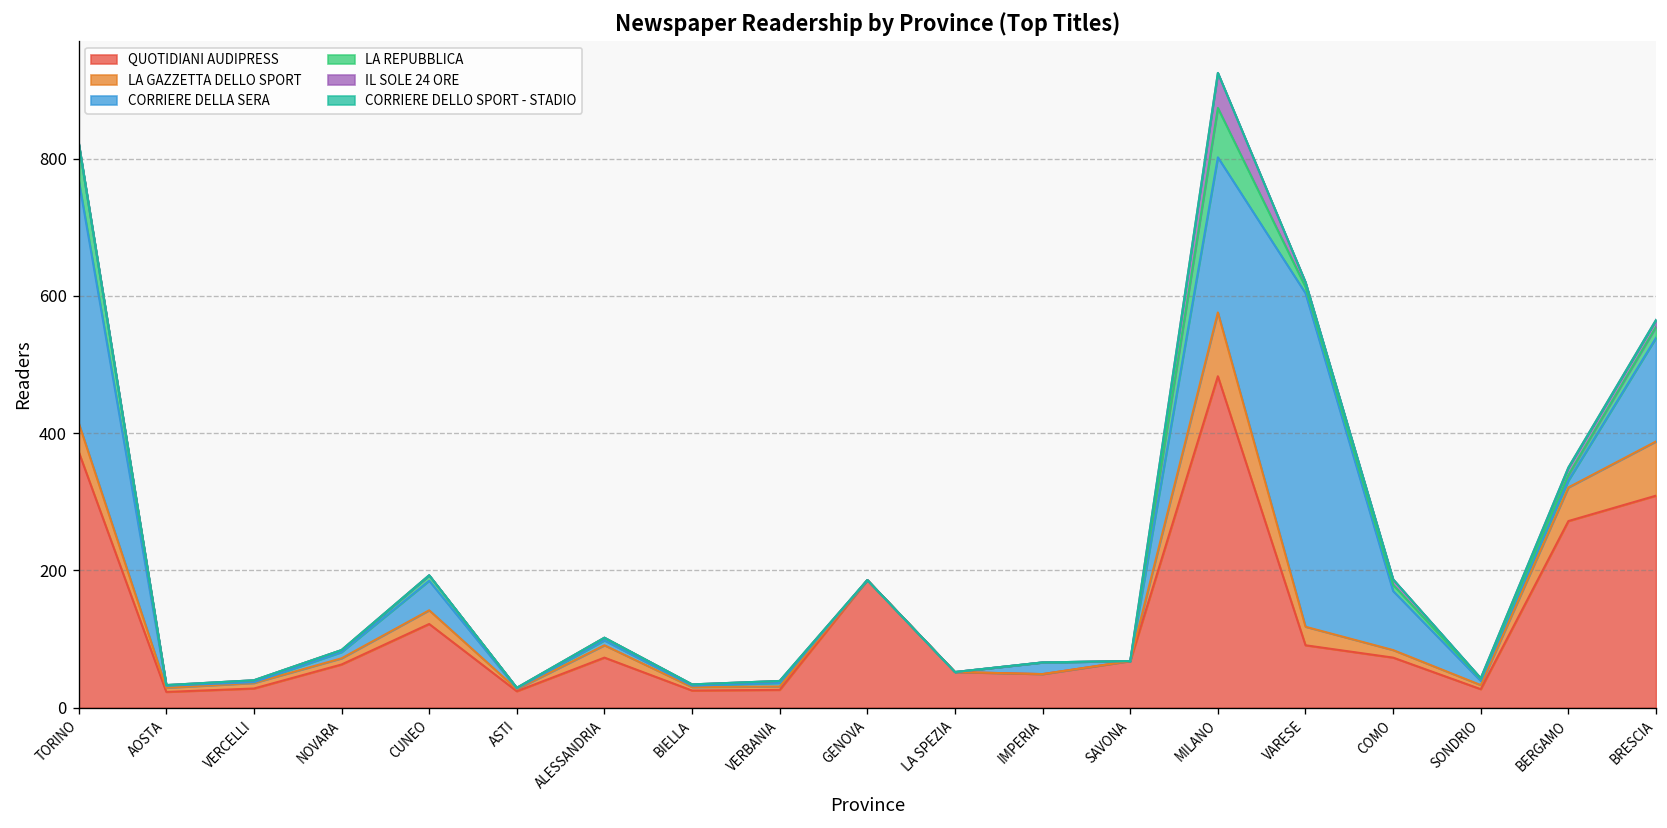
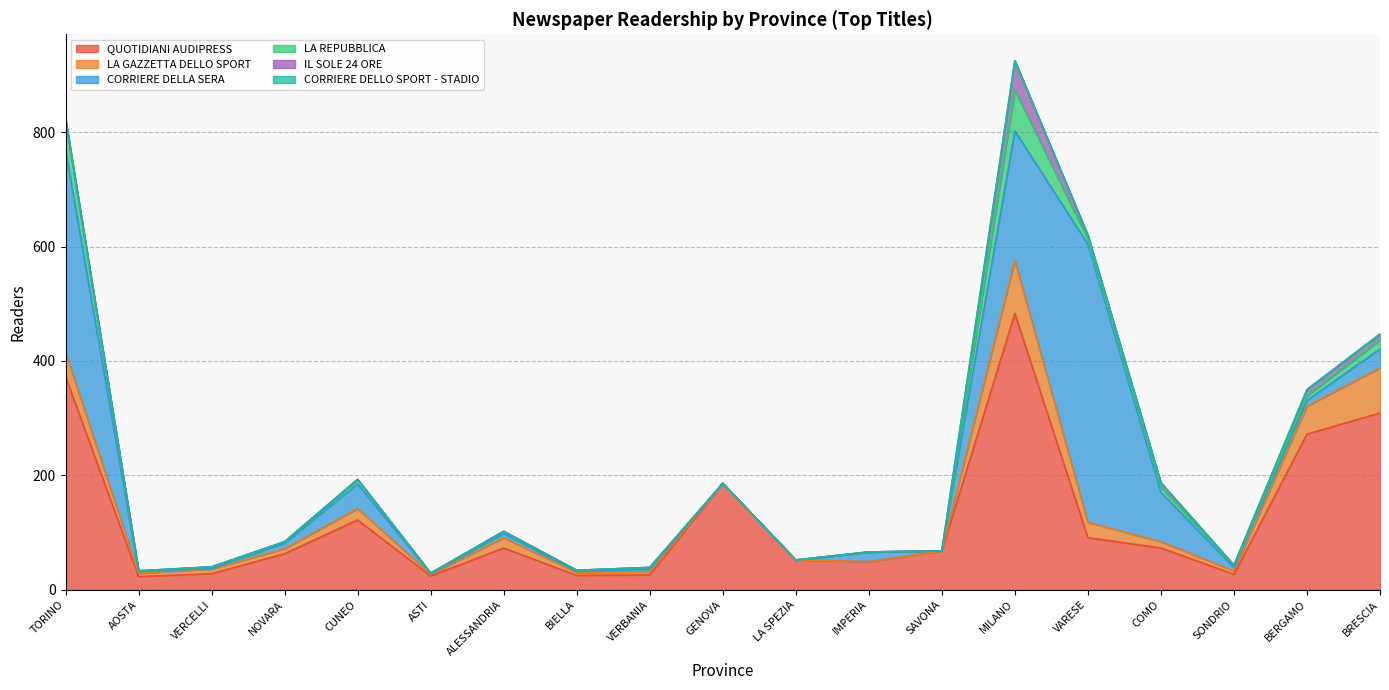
  {
    "CORRIERE DELLA SERA": {
      "TORINO": 350,
      "CUNEO": 40,
      "MILANO": 230,
      "VARESE": 490,
      "COMO": 90,
      "BERGAMO": 10,
-     "BRESCIA": 150
+     "BRESCIA": 30
    }
  }
